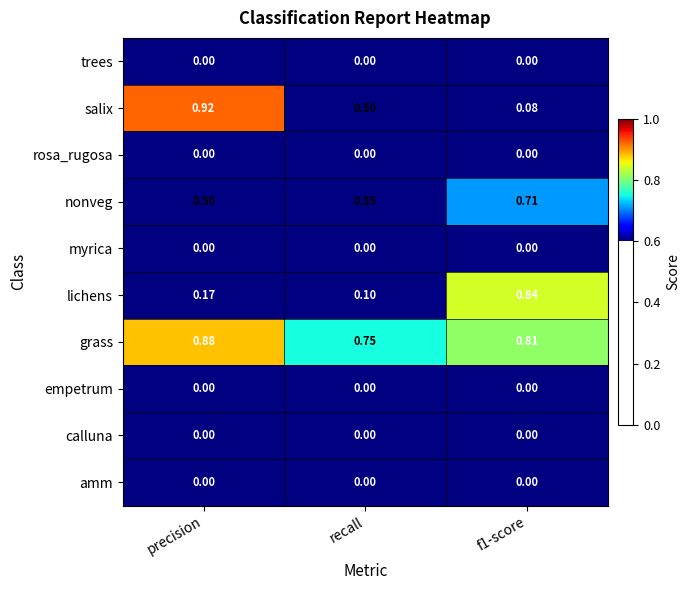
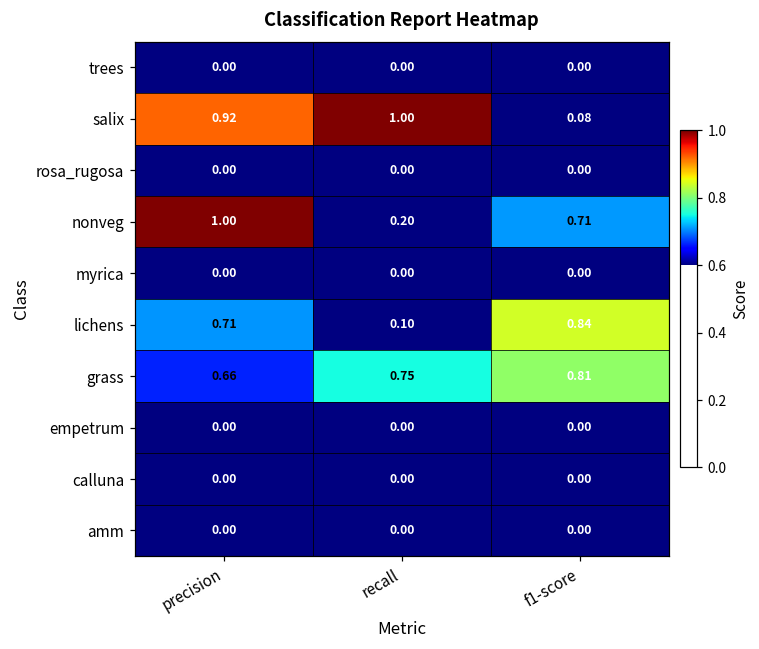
  {
    "trees": {
      "precision": 0.00,
      "recall": 0.00,
      "f1-score": 0.00
    },
    "salix": {
      "precision": 0.92,
-     "recall": 0.50,
+     "recall": 1.00,
      "f1-score": 0.08
    },
    "rosa_rugosa": {
      "precision": 0.00,
      "recall": 0.00,
      "f1-score": 0.00
    },
    "nonveg": {
-     "precision": 0.50,
-     "recall": 0.55,
+     "precision": 1.00,
+     "recall": 0.20,
      "f1-score": 0.71
    },
    "myrica": {
      "precision": 0.00,
      "recall": 0.00,
      "f1-score": 0.00
    },
    "lichens": {
-     "precision": 0.17,
+     "precision": 0.71,
      "recall": 0.10,
      "f1-score": 0.84
    },
    "grass": {
-     "precision": 0.88,
+     "precision": 0.66,
      "recall": 0.75,
      "f1-score": 0.81
    },
    "empetrum": {
      "precision": 0.00,
      "recall": 0.00,
      "f1-score": 0.00
    },
    "calluna": {
      "precision": 0.00,
      "recall": 0.00,
      "f1-score": 0.00
    },
    "amm": {
      "precision": 0.00,
      "recall": 0.00,
      "f1-score": 0.00
    }
  }
